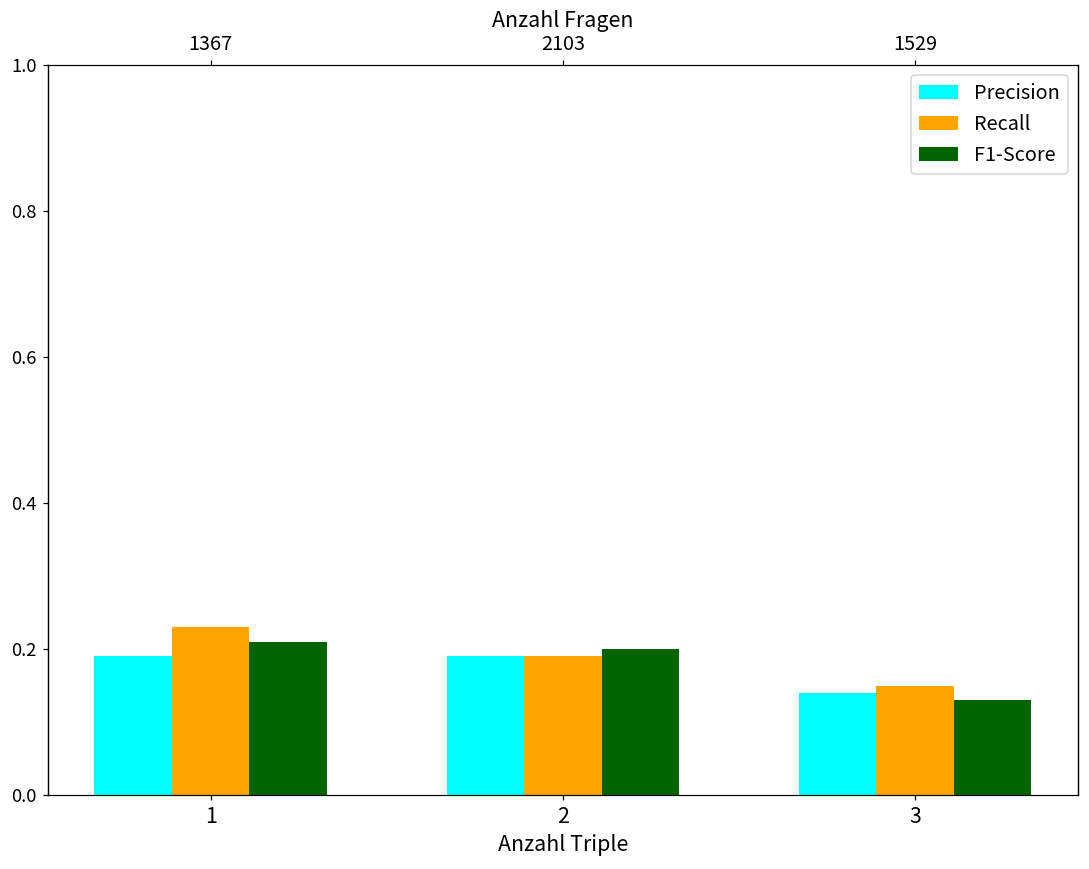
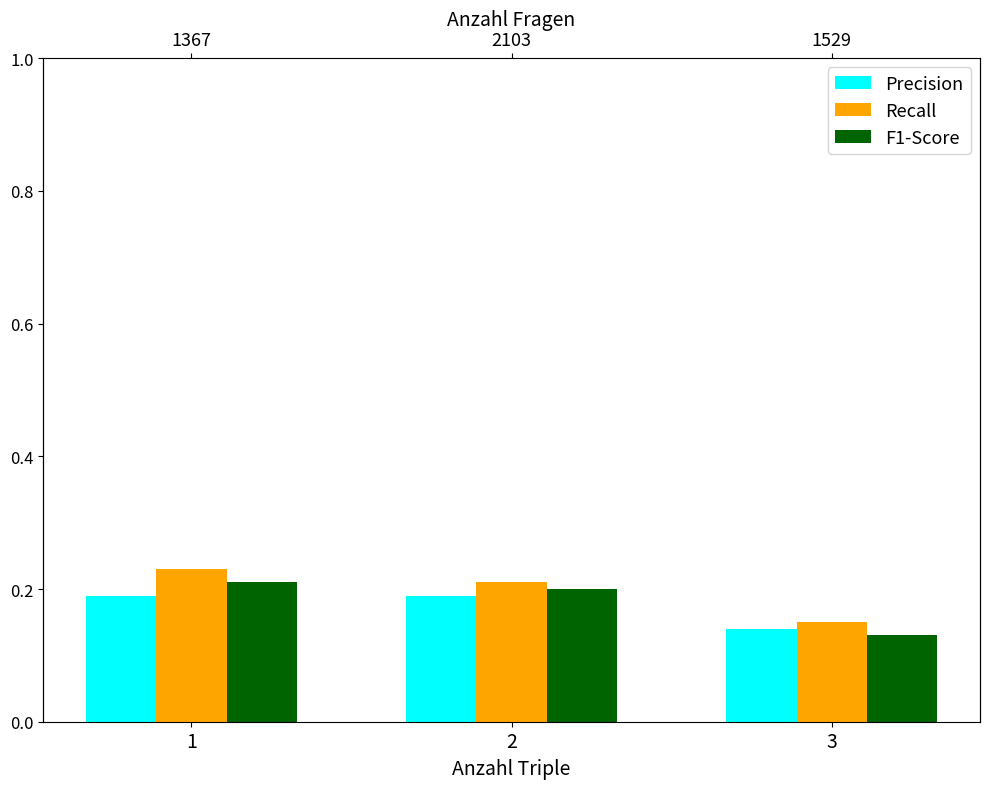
  {
    "Recall": {
      "1": 0.23,
-     "2": 0.19,
+     "2": 0.21,
      "3": 0.15
    }
  }
